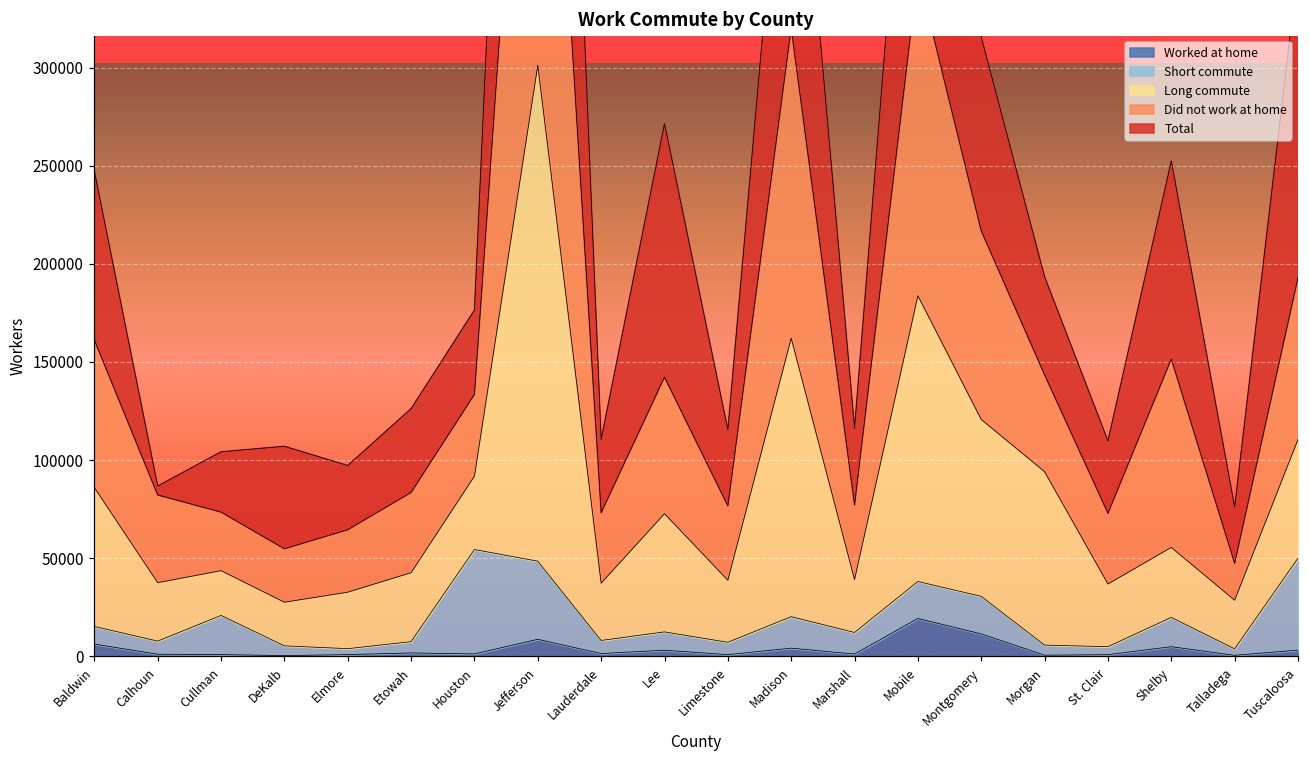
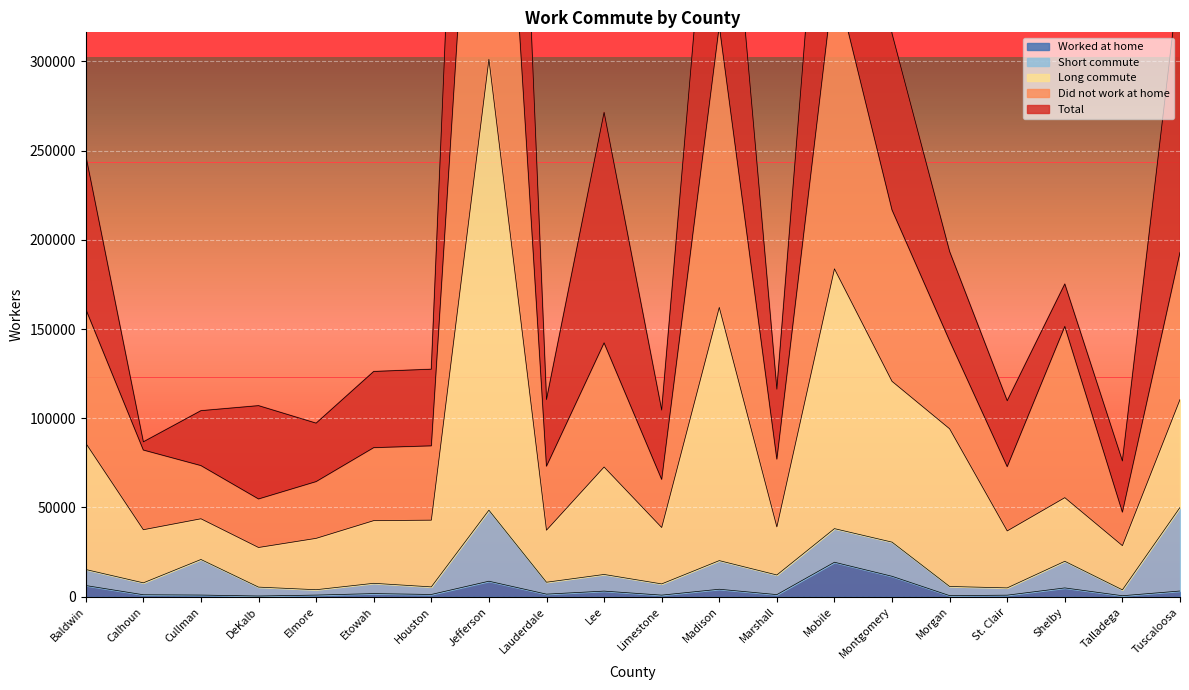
  {
    "Worked at home": {
      "Baldwin": 6000,
      "Calhoun": 1000,
      "Cullman": 1000,
      "DeKalb": 0,
      "Elmore": 1000,
      "Etowah": 2000,
      "Houston": 1000,
      "Jefferson": 9000,
      "Lauderdale": 1000,
      "Lee": 3000,
      "Limestone": 1000,
      "Madison": 4000,
      "Marshall": 1000,
      "Mobile": 19000,
      "Montgomery": 11000,
      "Morgan": 1000,
      "St. Clair": 1000,
      "Shelby": 5000,
      "Talladega": 1000,
      "Tuscaloosa": 3000
    },
    "Short commute": {
      "Baldwin": 9000,
      "Calhoun": 7000,
      "Cullman": 20000,
      "DeKalb": 5000,
      "Elmore": 3000,
      "Etowah": 6000,
-     "Houston": 53000,
+     "Houston": 4000,
      "Jefferson": 40000,
      "Lauderdale": 7000,
      "Lee": 9000,
      "Limestone": 6000,
      "Madison": 16000,
      "Marshall": 11000,
      "Mobile": 19000,
      "Montgomery": 19000,
      "Morgan": 5000,
      "St. Clair": 4000,
      "Shelby": 15000,
      "Talladega": 3000,
      "Tuscaloosa": 47000
    },
    "Long commute": {
      "Baldwin": 71000,
      "Calhoun": 30000,
      "Cullman": 23000,
      "DeKalb": 22000,
      "Elmore": 29000,
      "Etowah": 35000,
      "Houston": 37000,
      "Jefferson": 253000,
      "Lauderdale": 29000,
      "Lee": 60000,
      "Limestone": 32000,
      "Madison": 142000,
      "Marshall": 27000,
      "Mobile": 146000,
      "Montgomery": 90000,
      "Morgan": 88000,
      "St. Clair": 32000,
      "Shelby": 36000,
      "Talladega": 25000,
      "Tuscaloosa": 61000
    },
    "Did not work at home": {
      "Baldwin": 75000,
      "Calhoun": 45000,
      "Cullman": 30000,
      "DeKalb": 27000,
      "Elmore": 32000,
      "Etowah": 41000,
      "Houston": 42000,
      "Lauderdale": 36000,
      "Lee": 70000,
-     "Limestone": 38000,
+     "Limestone": 27000,
      "Marshall": 38000,
      "Montgomery": 96000,
      "Morgan": 49000,
      "St. Clair": 36000,
      "Shelby": 96000,
      "Talladega": 19000,
      "Tuscaloosa": 82000
    },
    "Total": {
      "Baldwin": 86000,
      "Calhoun": 5000,
      "Cullman": 31000,
      "DeKalb": 52000,
      "Elmore": 33000,
      "Etowah": 43000,
      "Houston": 43000,
      "Lauderdale": 37000,
      "Lee": 129000,
      "Limestone": 39000,
      "Marshall": 39000,
      "Montgomery": 99000,
      "Morgan": 50000,
      "St. Clair": 37000,
-     "Shelby": 101000,
+     "Shelby": 24000,
      "Talladega": 29000
    }
  }
